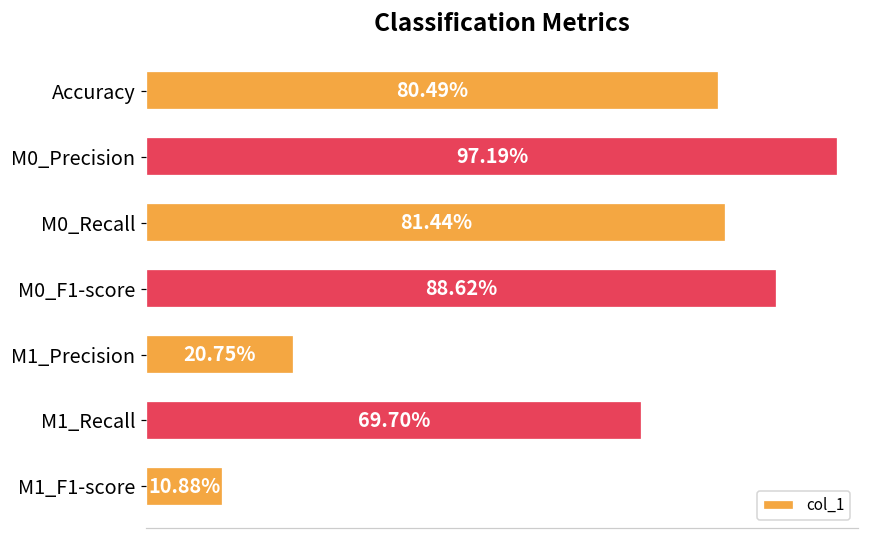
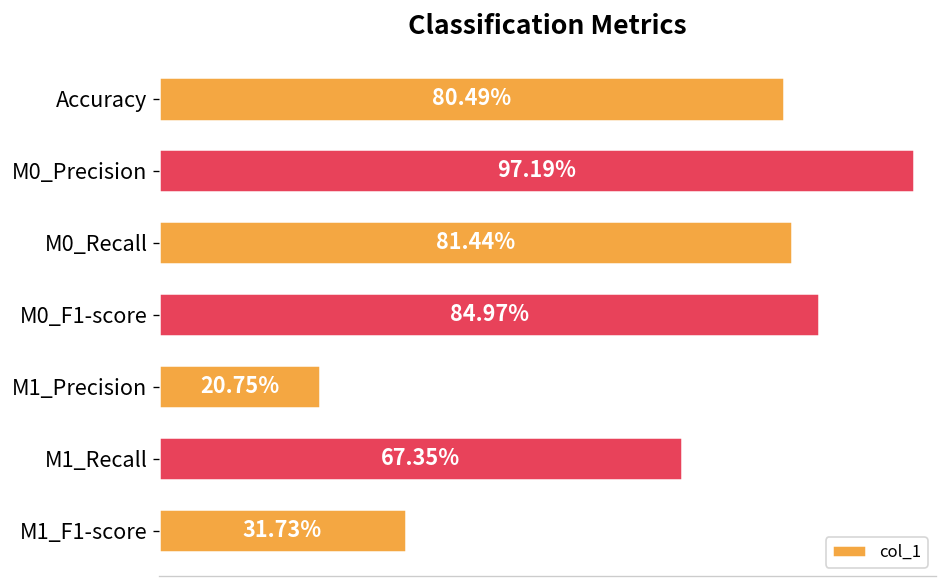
  {
    "Accuracy": "80.49%",
    "M0_Precision": "97.19%",
    "M0_Recall": "81.44%",
-   "M0_F1-score": "88.62%",
+   "M0_F1-score": "84.97%",
    "M1_Precision": "20.75%",
-   "M1_Recall": "69.70%",
-   "M1_F1-score": "10.88%"
+   "M1_Recall": "67.35%",
+   "M1_F1-score": "31.73%"
  }
